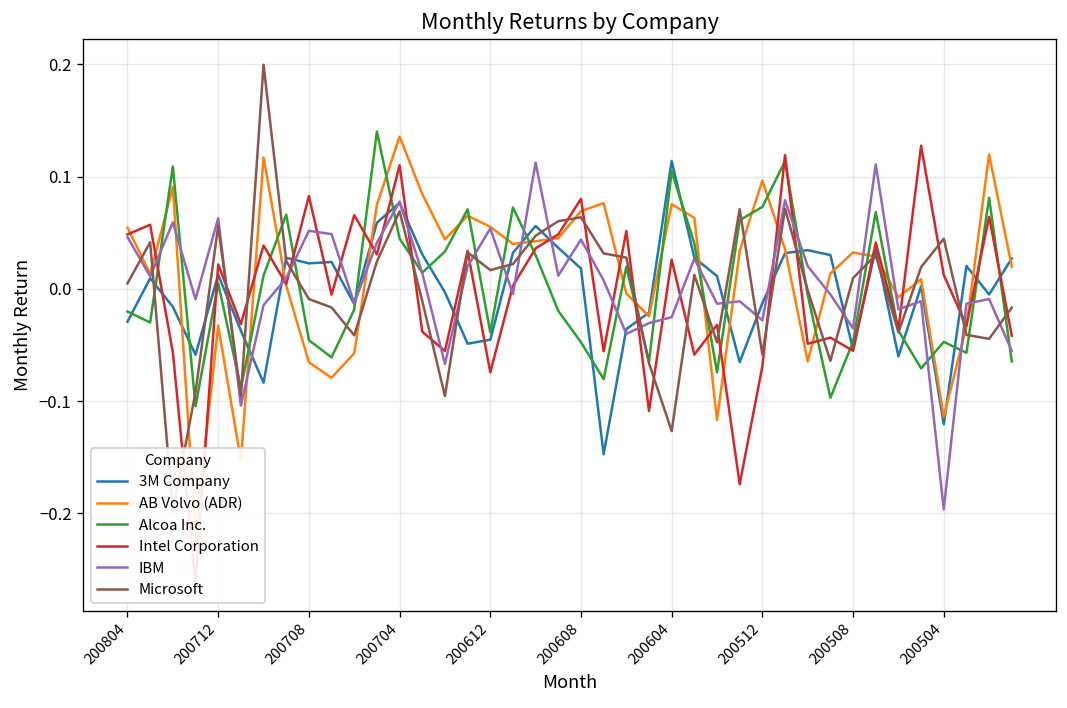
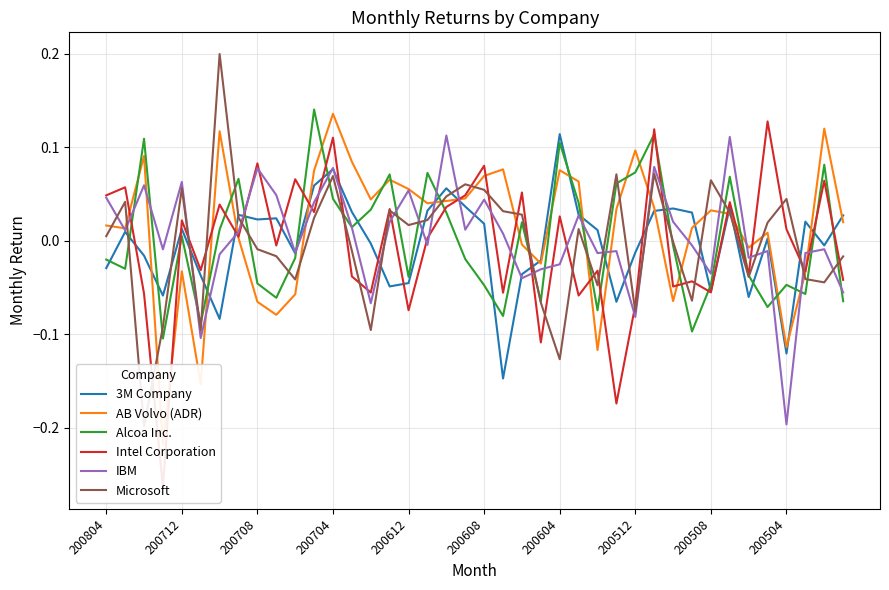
  {
    "3M Company": {
      "200804": -0.03,
      "200712": 0.01,
      "200708": 0.02,
      "200612": -0.05,
      "200608": 0.02,
      "200604": 0.11,
      "200512": -0.01,
      "200504": -0.12
    },
    "AB Volvo (ADR)": {
-     "200804": 0.05,
+     "200804": 0.02,
      "200712": -0.03,
      "200708": -0.07,
      "200704": 0.14,
      "200608": 0.07,
      "200604": 0.08,
      "200512": 0.10,
      "200508": 0.03,
      "200504": -0.11
    },
    "Alcoa Inc.": {
      "200804": -0.02,
      "200712": 0.00,
      "200708": -0.05,
      "200704": 0.04,
      "200612": -0.04,
      "200608": -0.05,
      "200604": 0.10,
      "200512": 0.07,
      "200508": -0.05,
      "200504": -0.05
    },
    "Intel Corporation": {
      "200712": 0.02,
      "200708": 0.08,
      "200704": 0.11,
      "200612": -0.07,
      "200608": 0.08,
      "200604": 0.03,
      "200512": -0.07,
      "200504": 0.01
    },
    "IBM": {
      "200712": 0.06,
-     "200708": 0.05,
+     "200708": 0.08,
      "200608": 0.04,
      "200604": -0.03,
-     "200512": -0.03,
+     "200512": -0.08,
      "200508": -0.04,
      "200504": -0.20
    },
    "Microsoft": {
      "200804": 0.00,
      "200712": 0.06,
      "200708": -0.01,
      "200704": 0.07,
      "200612": 0.02,
-     "200608": 0.06,
+     "200608": 0.05,
      "200604": -0.13,
-     "200512": -0.06,
-     "200508": 0.01,
+     "200512": -0.08,
+     "200508": 0.06,
      "200504": 0.04
    }
  }
